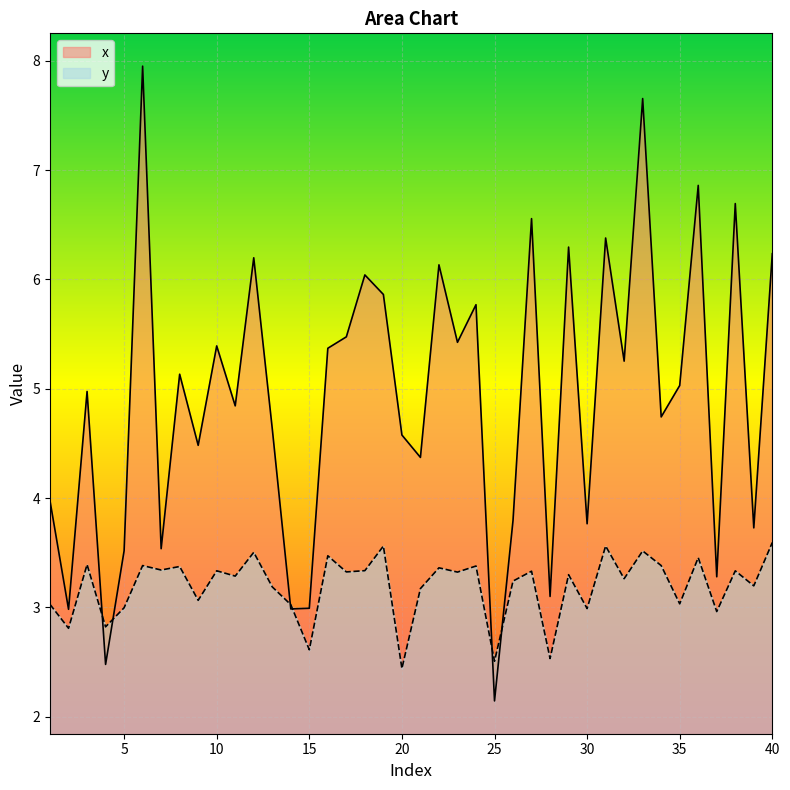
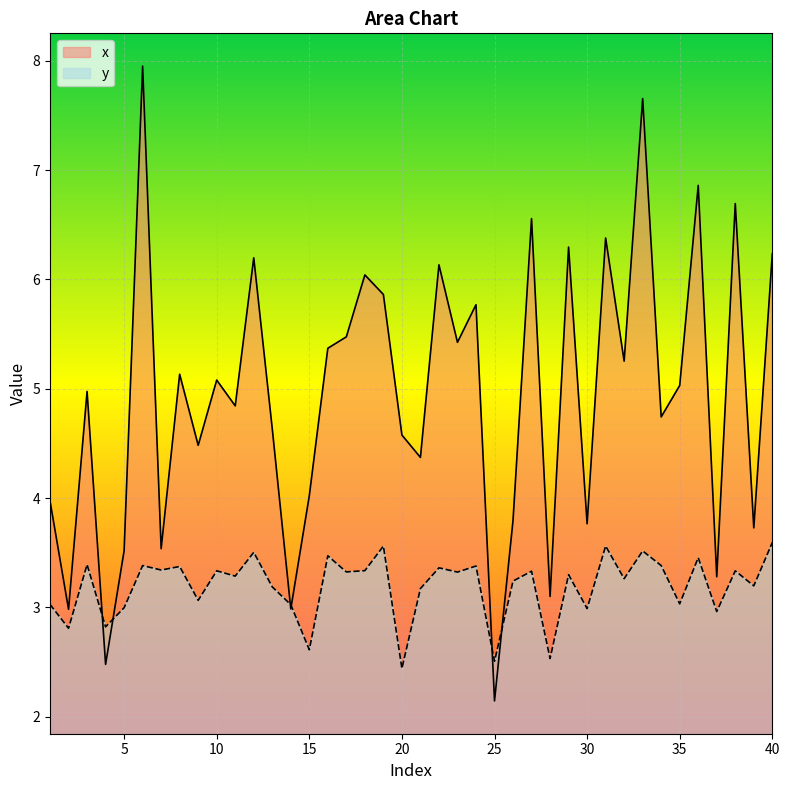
  {
    "x": {
      "5": 3.52,
-     "10": 5.39,
-     "15": 2.99,
+     "10": 5.08,
+     "15": 4.02,
      "20": 4.58,
      "25": 2.14,
      "30": 3.76,
      "35": 5.03,
      "40": 6.23
    },
    "y": {
      "5": 3.00,
      "10": 3.33,
      "15": 2.61,
      "20": 2.44,
      "25": 2.51,
      "30": 2.99,
      "35": 3.03,
      "40": 3.59
    }
  }
